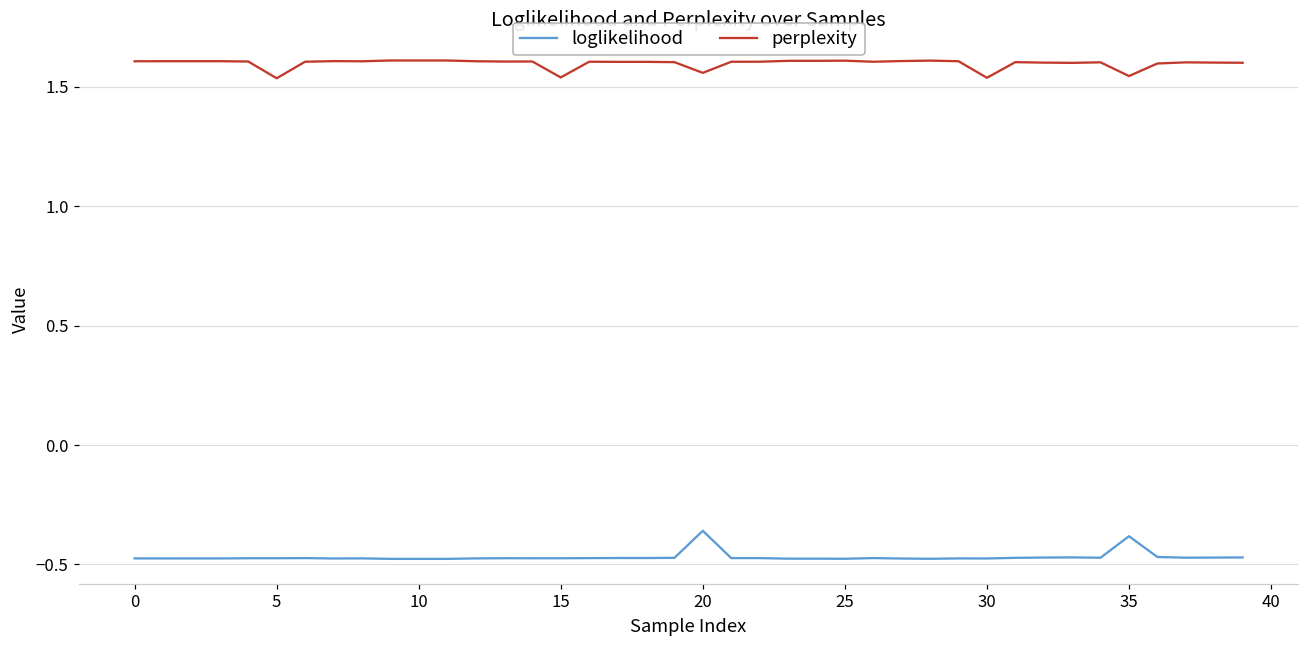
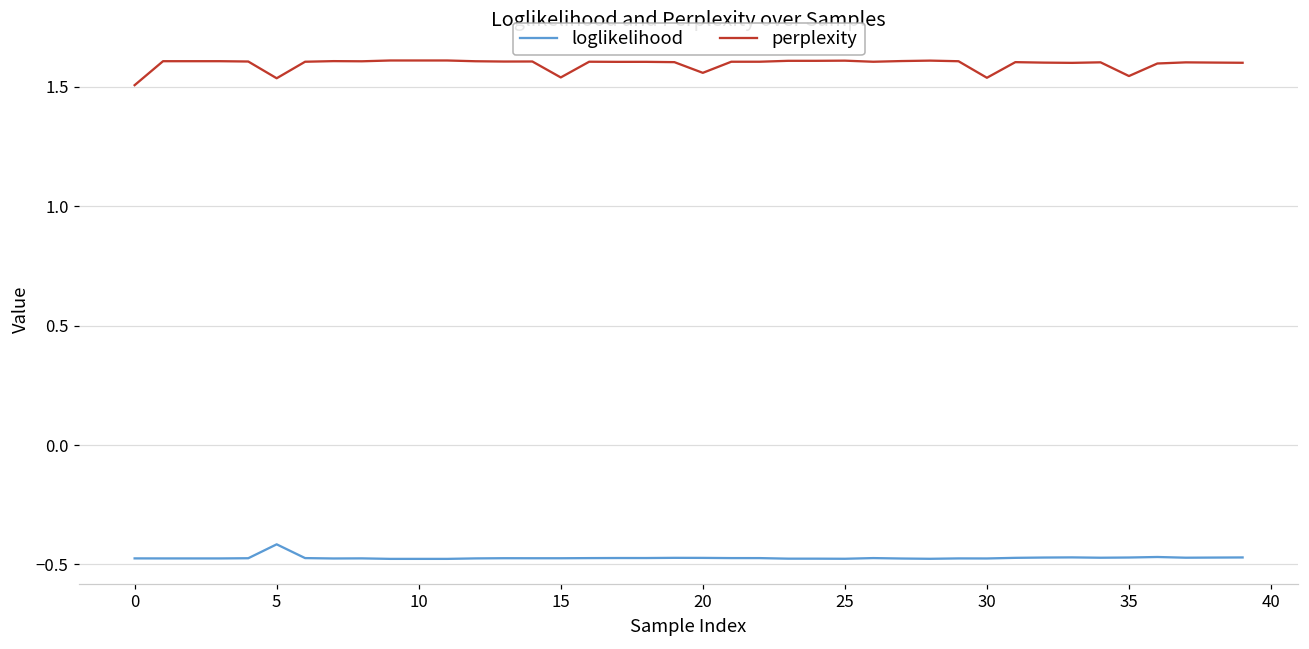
  {
    "loglikelihood": {
      "0": -0.47,
-     "5": -0.47,
+     "5": -0.42,
      "10": -0.48,
      "15": -0.47,
-     "20": -0.36,
+     "20": -0.47,
      "25": -0.48,
      "30": -0.48,
-     "35": -0.38
+     "35": -0.47
    },
    "perplexity": {
-     "0": 1.61,
+     "0": 1.51,
      "5": 1.54,
      "10": 1.61,
      "15": 1.54,
      "20": 1.56,
      "25": 1.61,
      "30": 1.54,
      "35": 1.55
    }
  }
